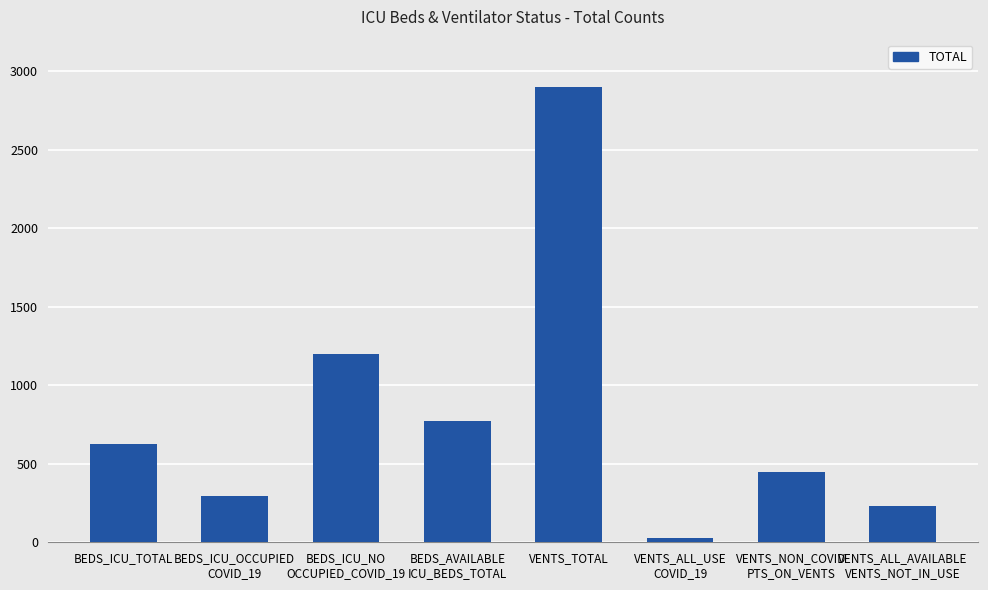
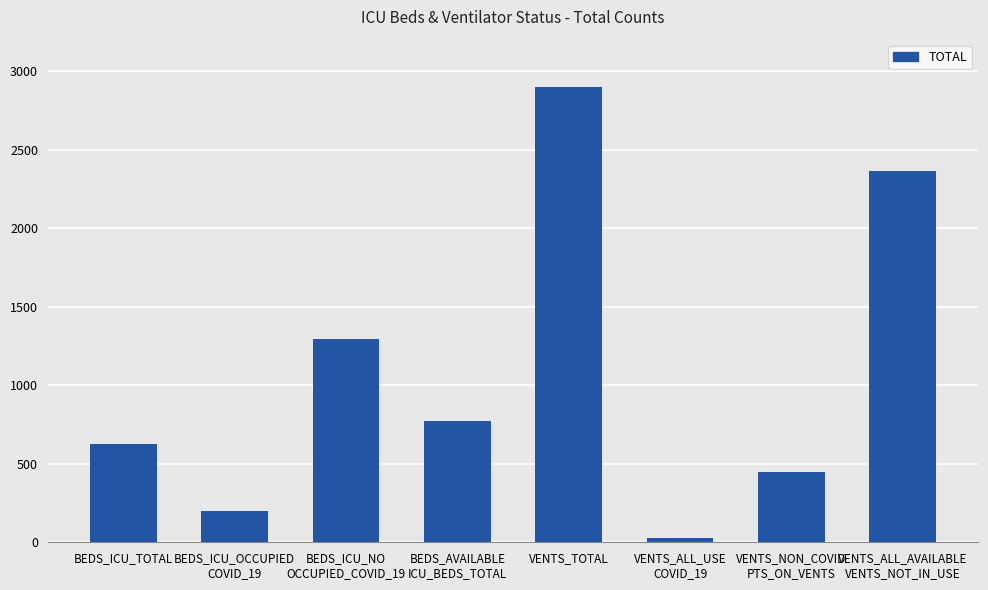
  {
    "BEDS_ICU_TOTAL": 630,
-   "BEDS_ICU_OCCUPIED COVID_19": 290,
-   "BEDS_ICU_NO OCCUPIED_COVID_19": 1200,
+   "BEDS_ICU_OCCUPIED COVID_19": 200,
+   "BEDS_ICU_NO OCCUPIED_COVID_19": 1290,
    "BEDS_AVAILABLE ICU_BEDS_TOTAL": 770,
    "VENTS_TOTAL": 2900,
    "VENTS_ALL_USE COVID_19": 30,
    "VENTS_NON_COVID PTS_ON_VENTS": 450,
-   "VENTS_ALL_AVAILABLE VENTS_NOT_IN_USE": 230
+   "VENTS_ALL_AVAILABLE VENTS_NOT_IN_USE": 2360
  }
